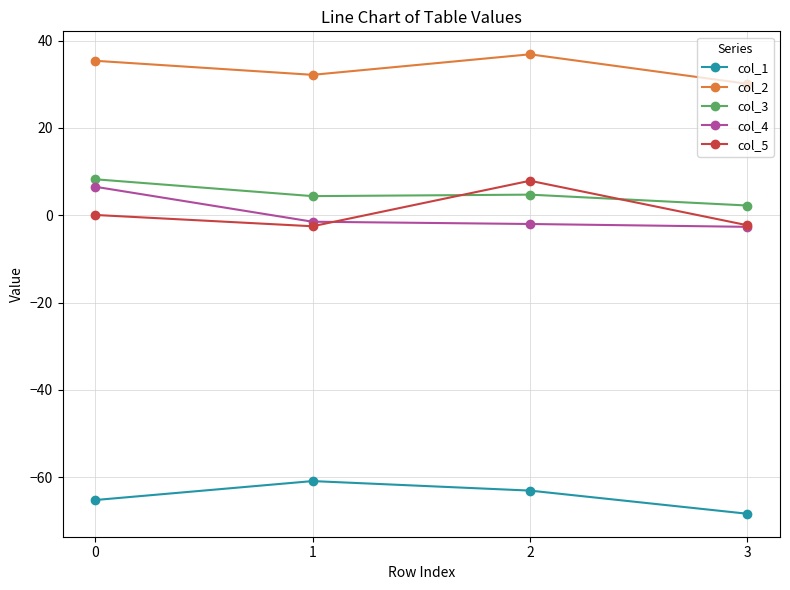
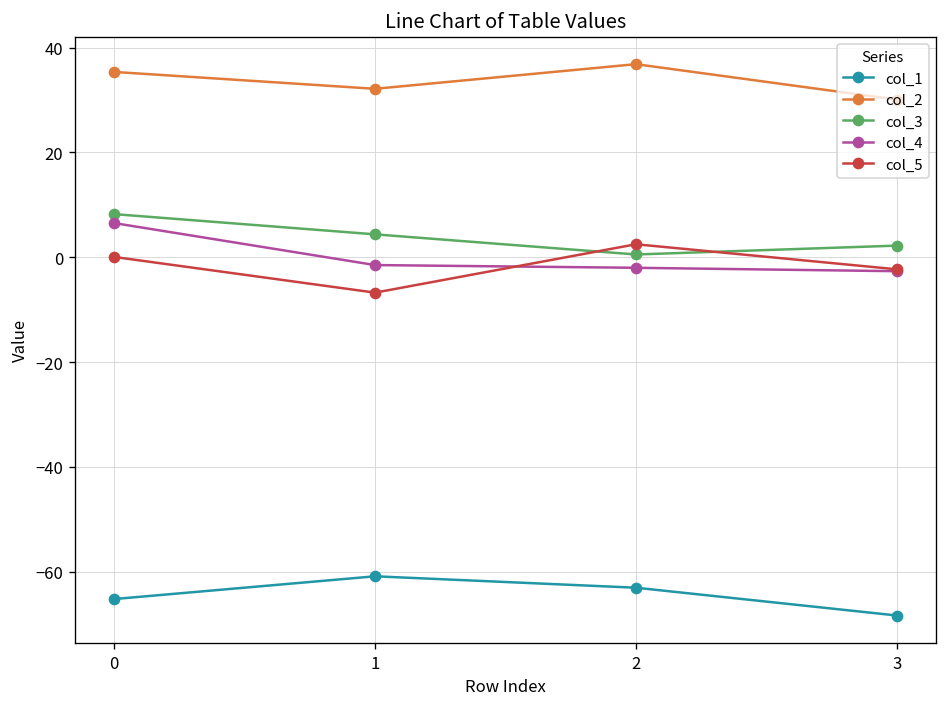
  {
    "col_1": {
      "0": -65,
      "1": -61,
      "2": -63,
      "3": -68
    },
    "col_2": {
      "0": 35,
      "1": 32,
      "2": 37
    },
    "col_3": {
      "0": 8,
      "1": 4,
-     "2": 5,
+     "2": 1,
      "3": 2
    },
    "col_4": {
      "0": 7,
      "1": -1,
      "2": -2
    },
    "col_5": {
      "0": 0,
-     "1": -3,
-     "2": 8
+     "1": -7,
+     "2": 2
    }
  }
